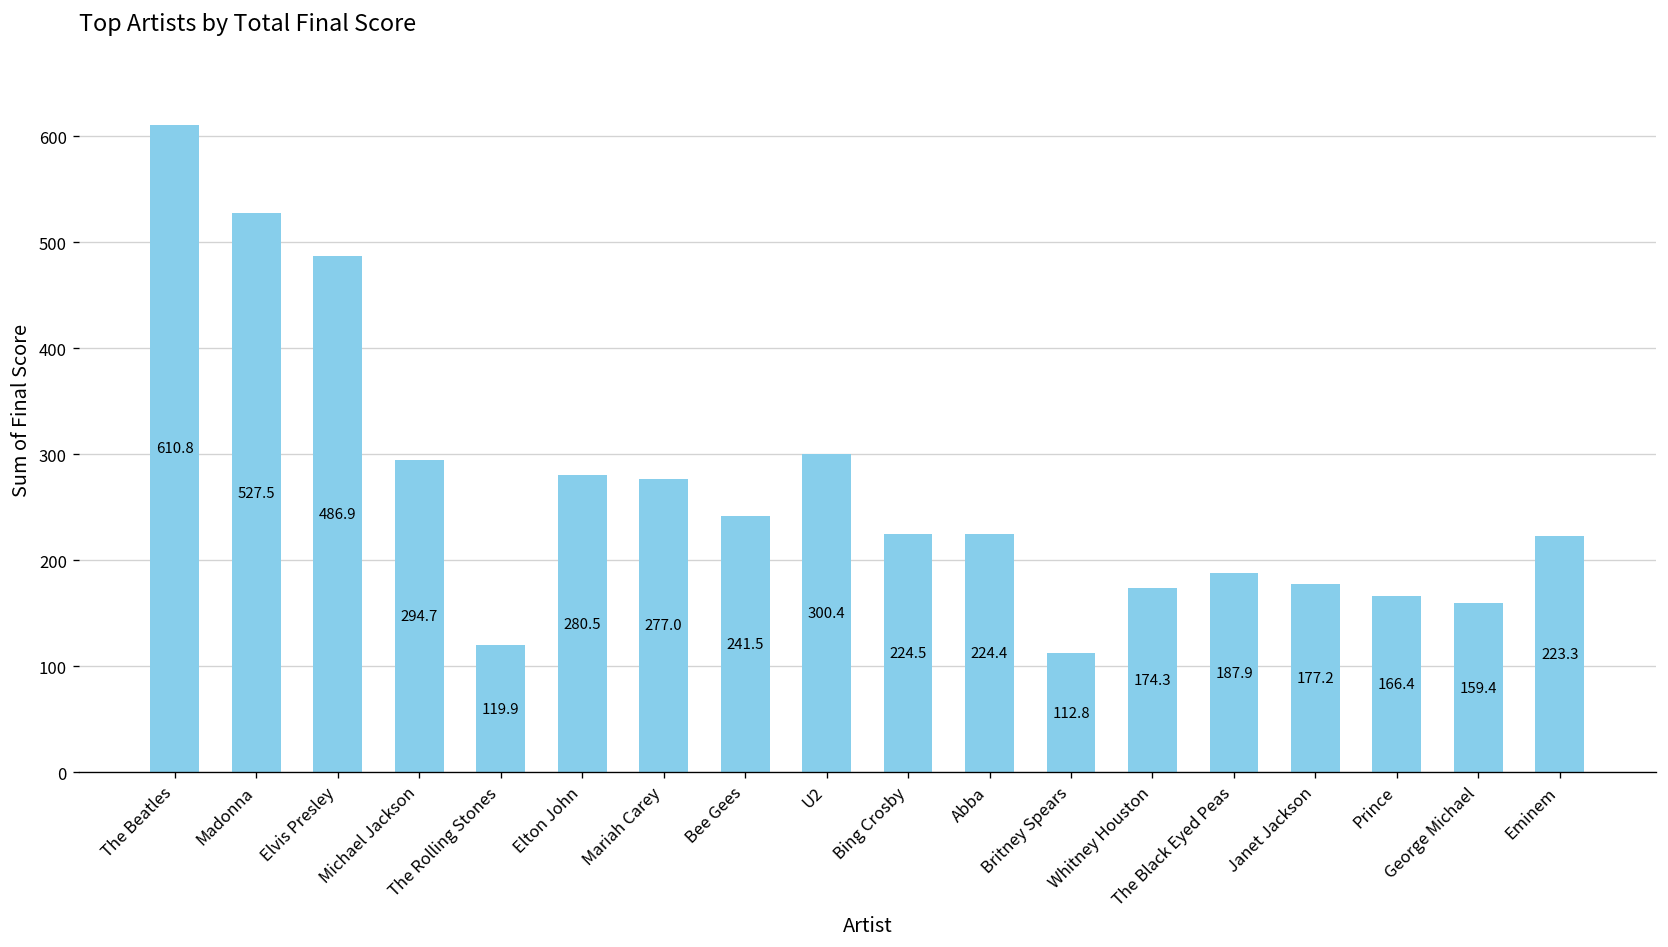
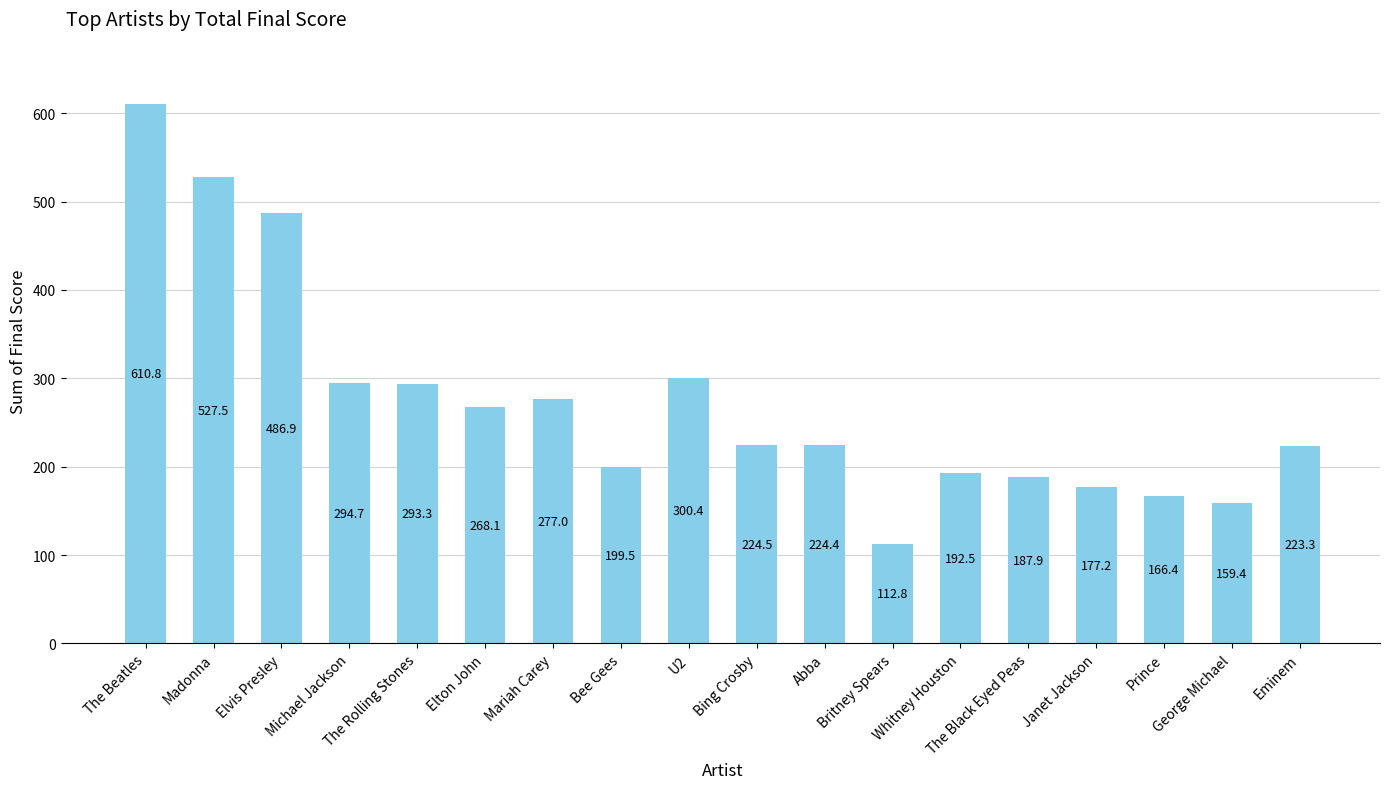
  {
    "The Beatles": 610.8,
    "Madonna": 527.5,
    "Elvis Presley": 486.9,
    "Michael Jackson": 294.7,
-   "The Rolling Stones": 119.9,
-   "Elton John": 280.5,
+   "The Rolling Stones": 293.3,
+   "Elton John": 268.1,
    "Mariah Carey": 277.0,
-   "Bee Gees": 241.5,
+   "Bee Gees": 199.5,
    "U2": 300.4,
    "Bing Crosby": 224.5,
    "Abba": 224.4,
    "Britney Spears": 112.8,
-   "Whitney Houston": 174.3,
+   "Whitney Houston": 192.5,
    "The Black Eyed Peas": 187.9,
    "Janet Jackson": 177.2,
    "Prince": 166.4,
    "George Michael": 159.4,
    "Eminem": 223.3
  }
